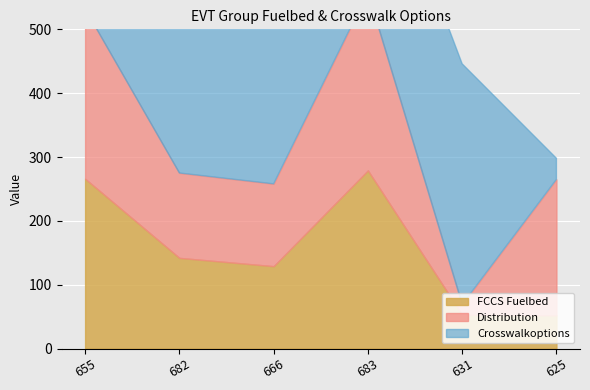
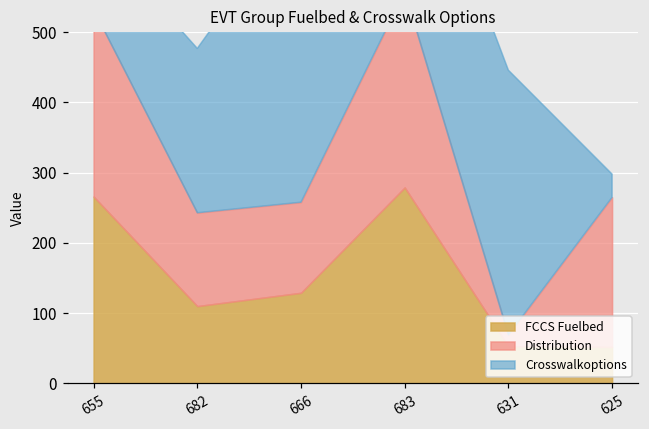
  {
    "FCCS Fuelbed": {
      "655": 270,
-     "682": 140,
+     "682": 110,
      "666": 130,
      "683": 280
    },
    "Distribution": {
      "682": 130,
      "666": 130,
      "625": 210
    },
    "Crosswalkoptions": {
      "631": 380,
      "625": 30
    }
  }
